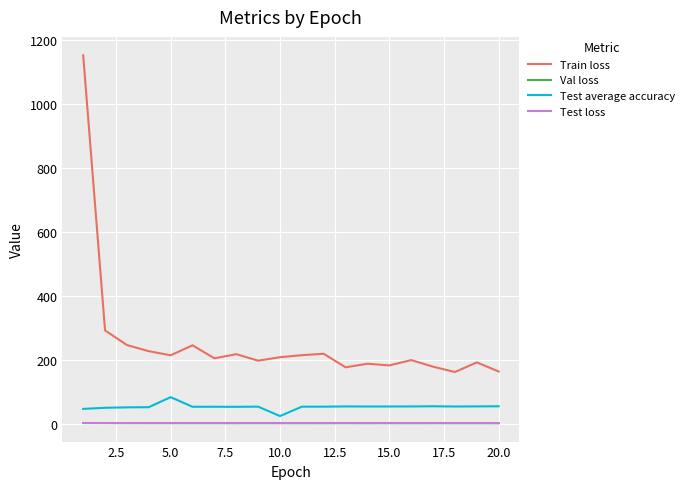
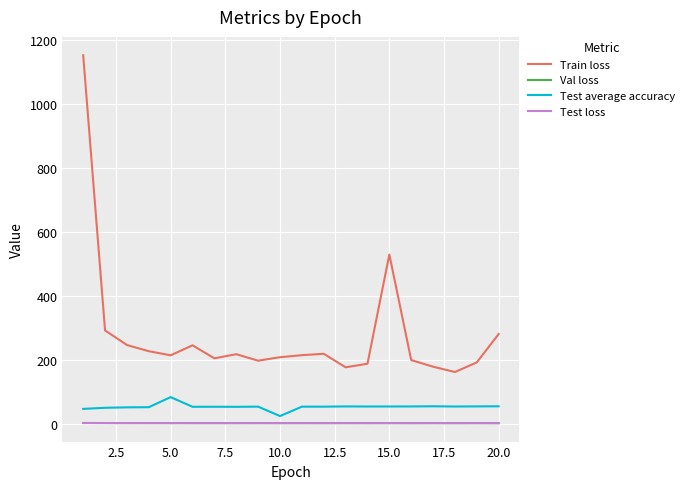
  {
    "Train loss": {
      "5.0": 210,
      "10.0": 210,
-     "15.0": 180,
-     "20.0": 160
+     "15.0": 530,
+     "20.0": 280
    },
    "Test loss": {
      "5.0": 0,
      "10.0": 0,
      "15.0": 0,
      "20.0": 0
    },
    "Test average accuracy": {
      "5.0": 80,
      "10.0": 20,
      "15.0": 50,
      "20.0": 50
    }
  }
